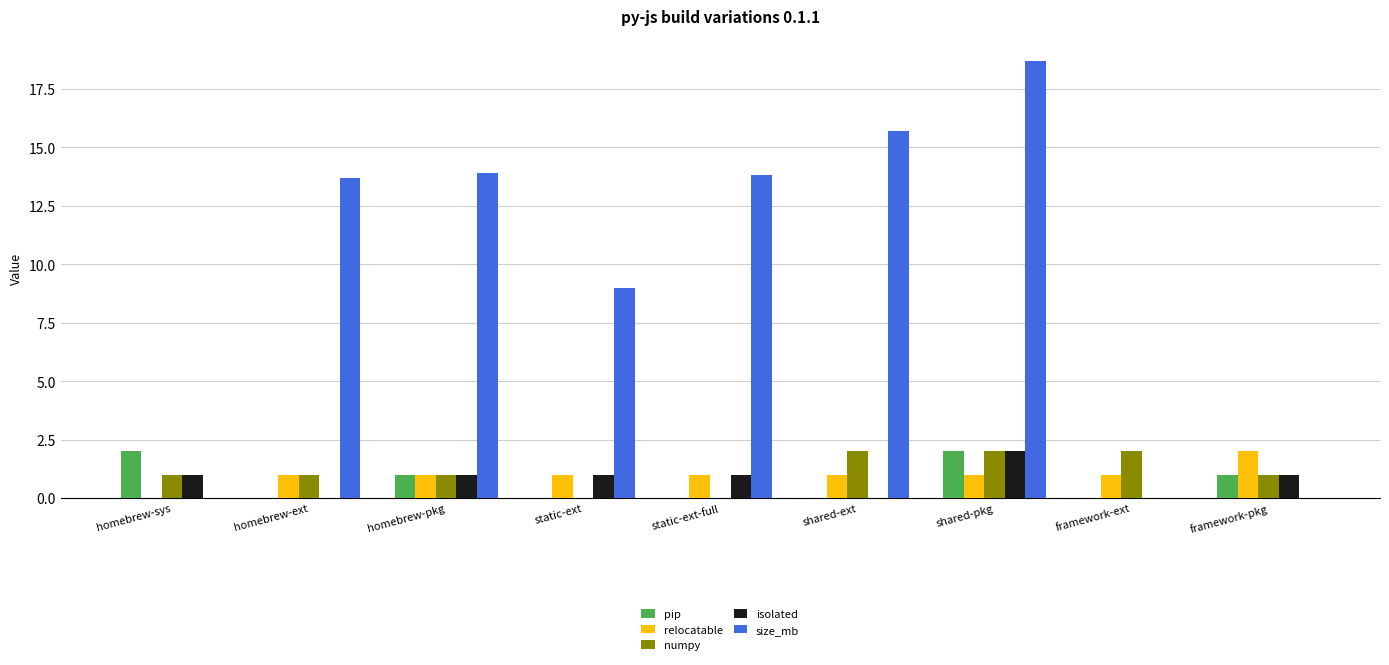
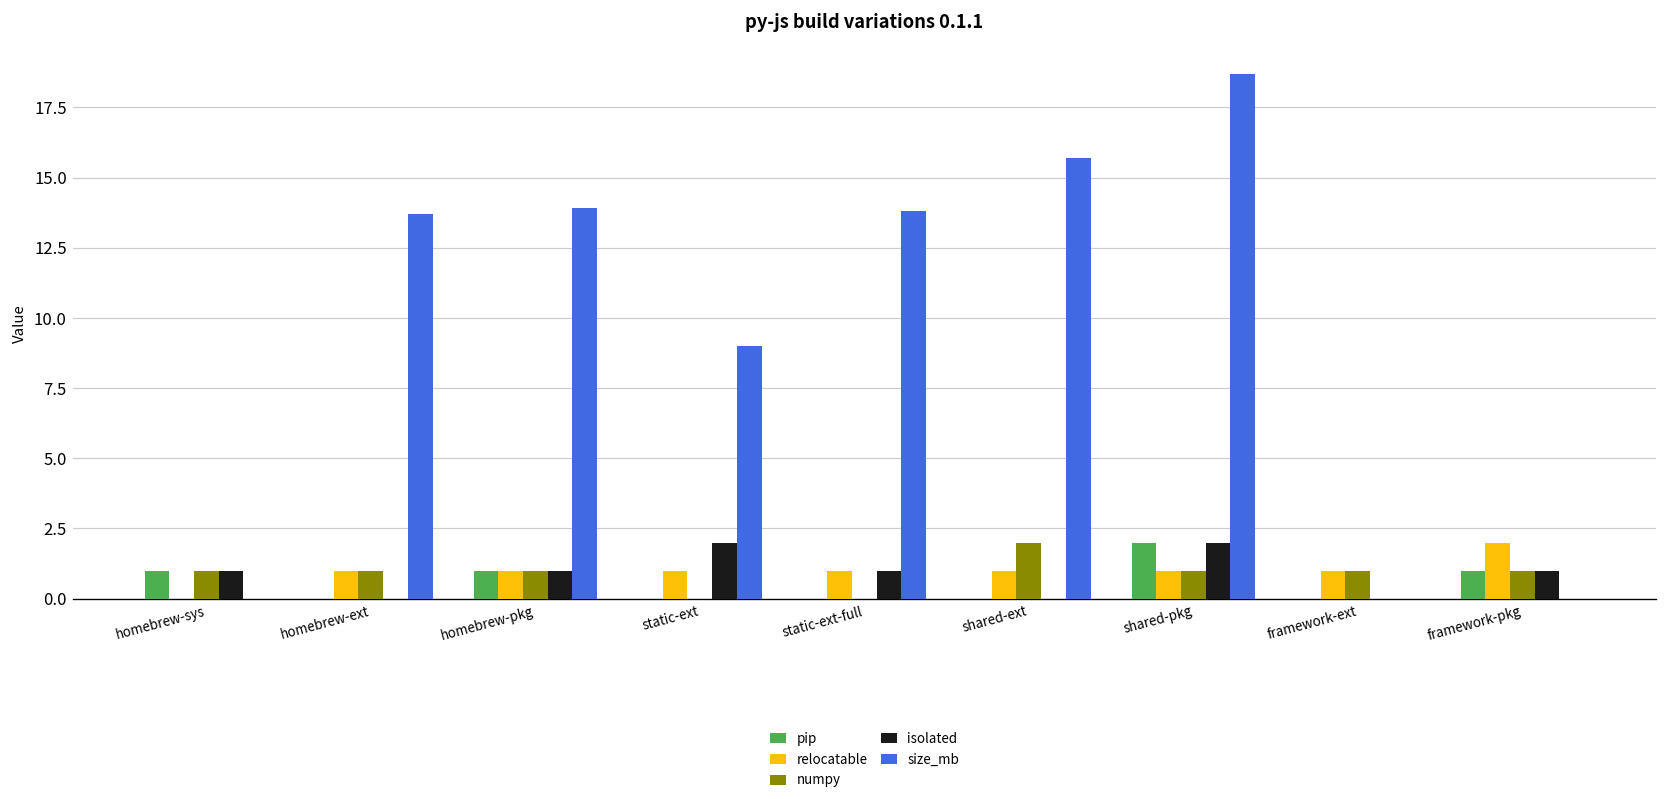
  {
    "pip": {
-     "homebrew-sys": 2,
+     "homebrew-sys": 1,
      "homebrew-ext": 0,
      "homebrew-pkg": 1,
      "static-ext": 0,
      "static-ext-full": 0,
      "shared-ext": 0,
      "shared-pkg": 2,
      "framework-ext": 0,
      "framework-pkg": 1
    },
    "relocatable": {
      "homebrew-sys": 0,
      "homebrew-ext": 1,
      "homebrew-pkg": 1,
      "static-ext": 1,
      "static-ext-full": 1,
      "shared-ext": 1,
      "shared-pkg": 1,
      "framework-ext": 1,
      "framework-pkg": 2
    },
    "numpy": {
      "homebrew-sys": 1,
      "homebrew-ext": 1,
      "homebrew-pkg": 1,
      "static-ext": 0,
      "static-ext-full": 0,
      "shared-ext": 2,
-     "shared-pkg": 2,
-     "framework-ext": 2,
+     "shared-pkg": 1,
+     "framework-ext": 1,
      "framework-pkg": 1
    },
    "isolated": {
      "homebrew-sys": 1,
      "homebrew-ext": 0,
      "homebrew-pkg": 1,
-     "static-ext": 1,
+     "static-ext": 2,
      "static-ext-full": 1,
      "shared-ext": 0,
      "shared-pkg": 2,
      "framework-ext": 0,
      "framework-pkg": 1
    },
    "size_mb": {
      "homebrew-sys": 0,
      "homebrew-ext": 13.7,
      "homebrew-pkg": 14,
      "static-ext": 9,
      "static-ext-full": 13.8,
      "shared-ext": 15.7,
      "shared-pkg": 18.7,
      "framework-ext": 0,
      "framework-pkg": 0
    }
  }
